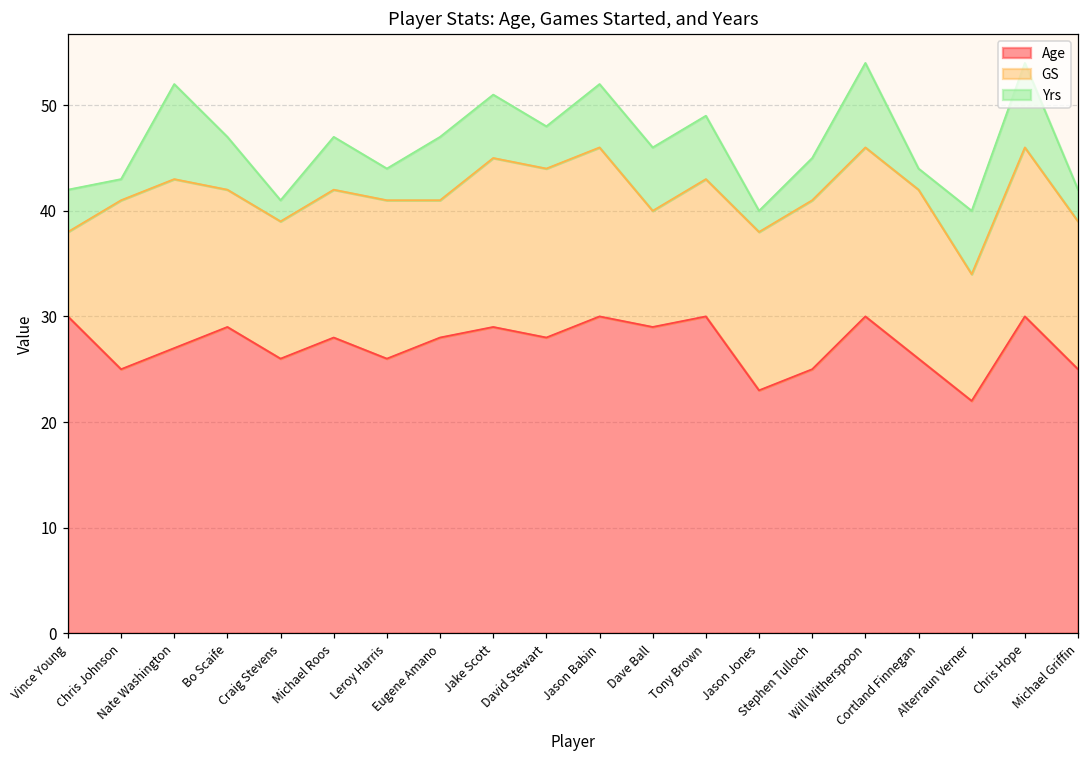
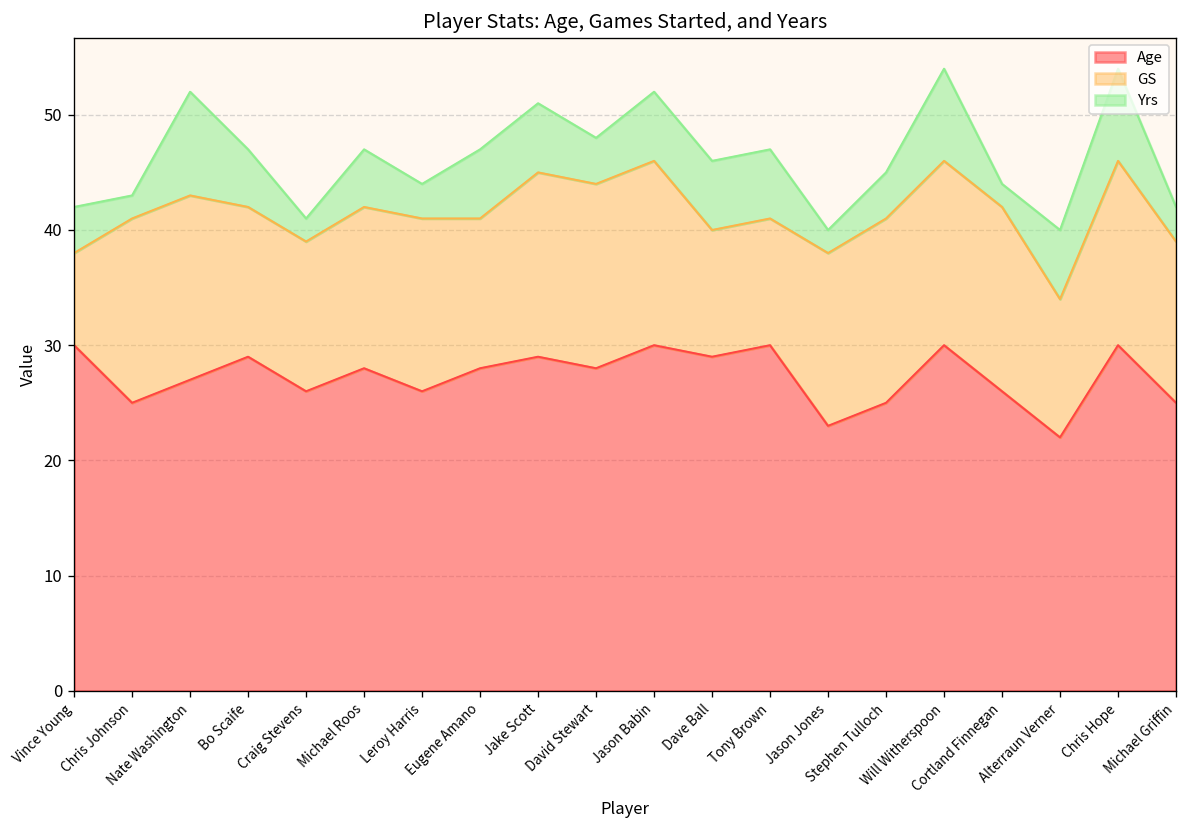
  {
    "Age": {
      "Vince Young": 30,
      "Chris Johnson": 25,
      "Nate Washington": 27,
      "Bo Scaife": 29,
      "Craig Stevens": 26,
      "Michael Roos": 28,
      "Leroy Harris": 26,
      "Eugene Amano": 28,
      "Jake Scott": 29,
      "David Stewart": 28,
      "Jason Babin": 30,
      "Dave Ball": 29,
      "Tony Brown": 30,
      "Jason Jones": 23,
      "Stephen Tulloch": 25,
      "Will Witherspoon": 30,
      "Cortland Finnegan": 26,
      "Alterraun Verner": 22,
      "Chris Hope": 30,
      "Michael Griffin": 25
    },
    "GS": {
      "Vince Young": 8,
      "Chris Johnson": 16,
      "Nate Washington": 16,
      "Bo Scaife": 13,
      "Craig Stevens": 13,
      "Michael Roos": 14,
      "Leroy Harris": 15,
      "Eugene Amano": 13,
      "Jake Scott": 16,
      "David Stewart": 16,
      "Jason Babin": 16,
      "Dave Ball": 11,
-     "Tony Brown": 13,
+     "Tony Brown": 11,
      "Jason Jones": 15,
      "Stephen Tulloch": 16,
      "Will Witherspoon": 16,
      "Cortland Finnegan": 16,
      "Alterraun Verner": 12,
      "Chris Hope": 16,
      "Michael Griffin": 14
    },
    "Yrs": {
      "Vince Young": 4,
      "Chris Johnson": 2,
      "Nate Washington": 9,
      "Bo Scaife": 5,
      "Craig Stevens": 2,
      "Michael Roos": 5,
      "Leroy Harris": 3,
      "Eugene Amano": 6,
      "Jake Scott": 6,
      "David Stewart": 4,
      "Jason Babin": 6,
      "Dave Ball": 6,
      "Tony Brown": 6,
      "Jason Jones": 2,
      "Stephen Tulloch": 4,
      "Will Witherspoon": 8,
      "Cortland Finnegan": 2,
      "Alterraun Verner": 6,
      "Michael Griffin": 3
    }
  }
